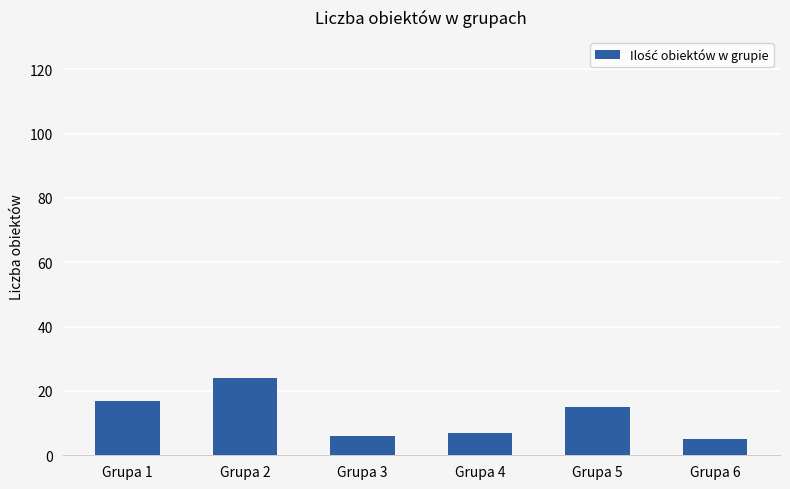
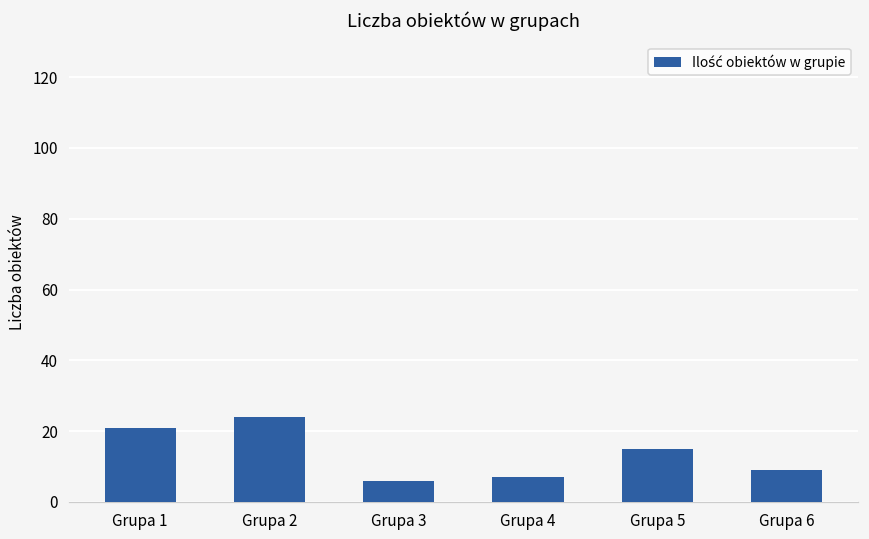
  {
-   "Grupa 1": 17,
+   "Grupa 1": 21,
    "Grupa 2": 24,
    "Grupa 3": 6,
    "Grupa 4": 7,
    "Grupa 5": 15,
-   "Grupa 6": 5
+   "Grupa 6": 9
  }
